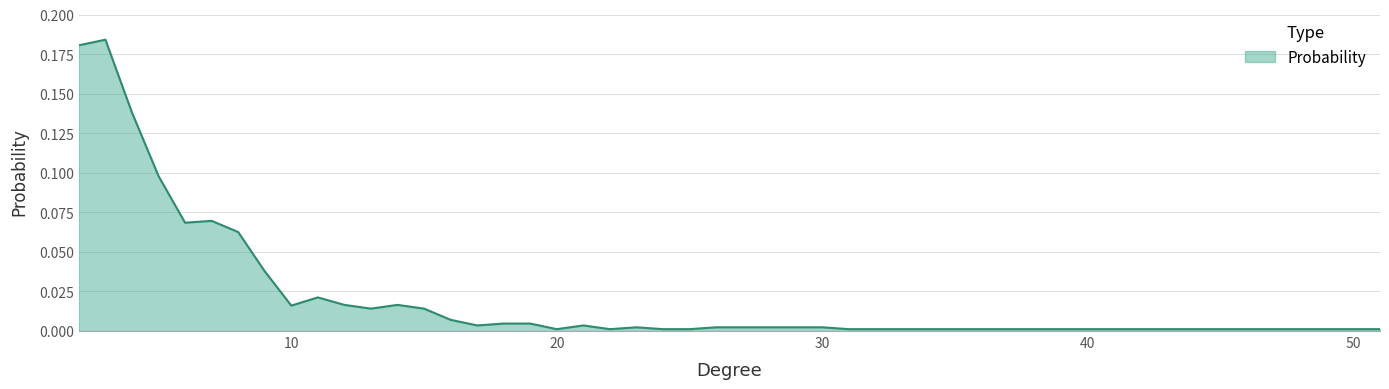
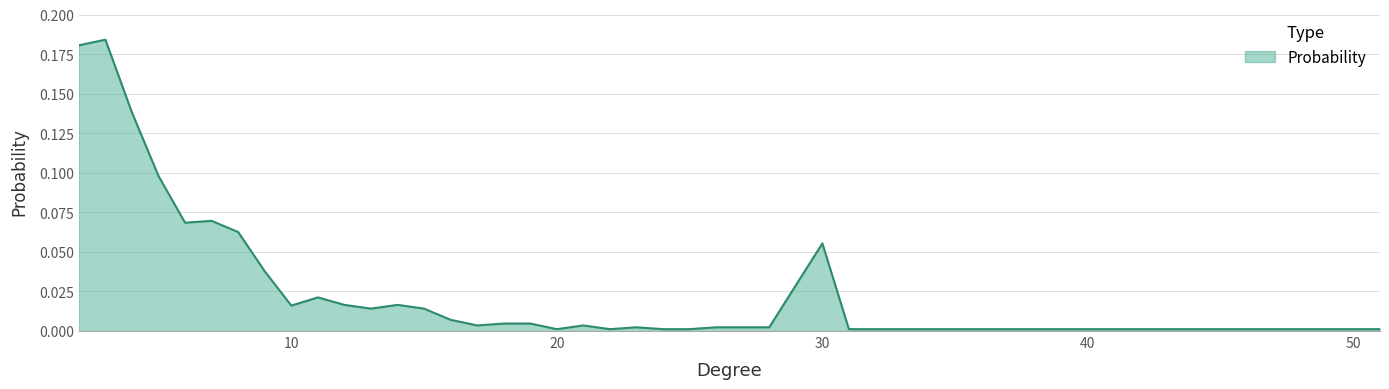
  {
    "10": 0.016,
    "20": 0.001,
-   "30": 0.002,
+   "30": 0.055,
    "40": 0.001
  }
